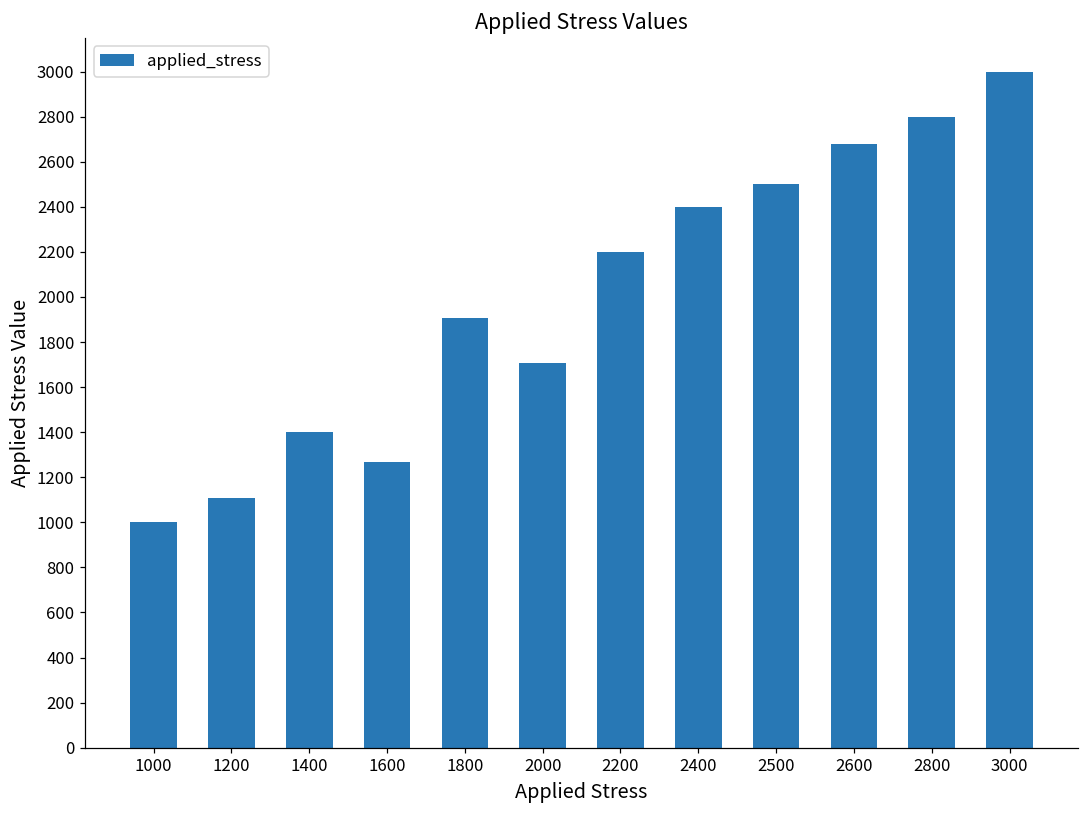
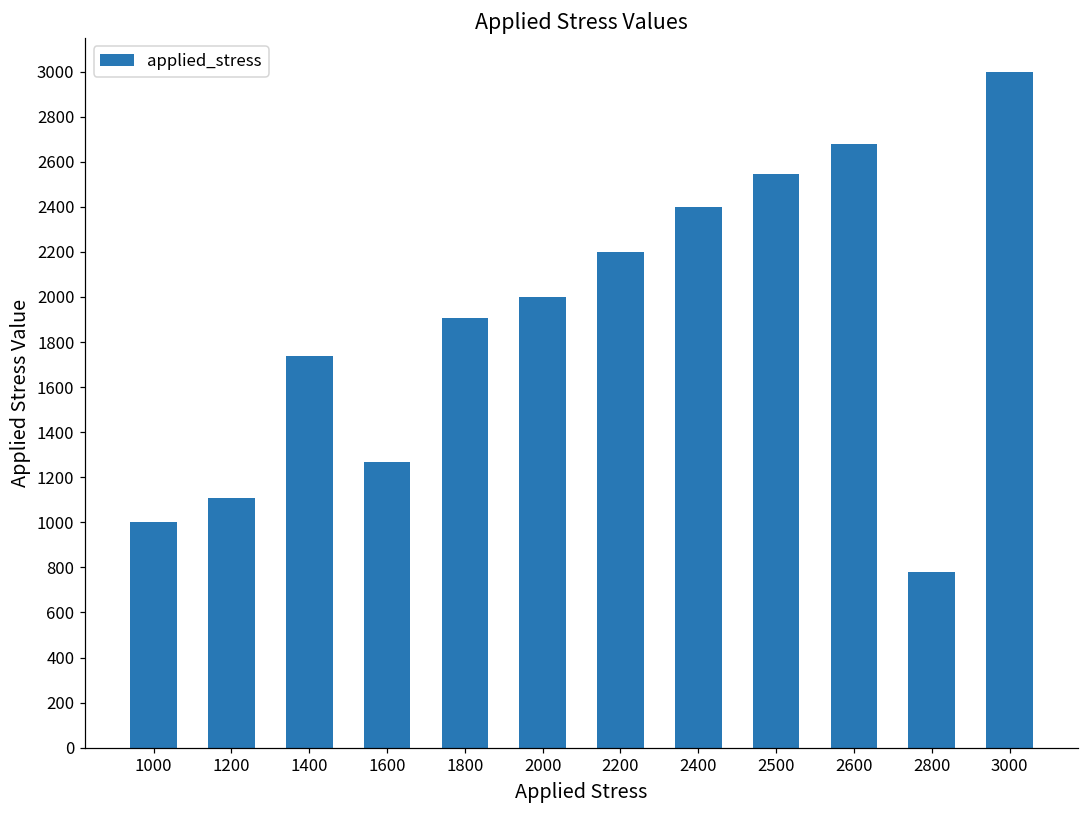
  {
    "1000": 1000,
    "1200": 1110,
-   "1400": 1400,
+   "1400": 1740,
    "1600": 1270,
    "1800": 1910,
-   "2000": 1710,
+   "2000": 2000,
    "2200": 2200,
    "2400": 2400,
-   "2500": 2500,
+   "2500": 2550,
    "2600": 2680,
-   "2800": 2800,
+   "2800": 780,
    "3000": 3000
  }
